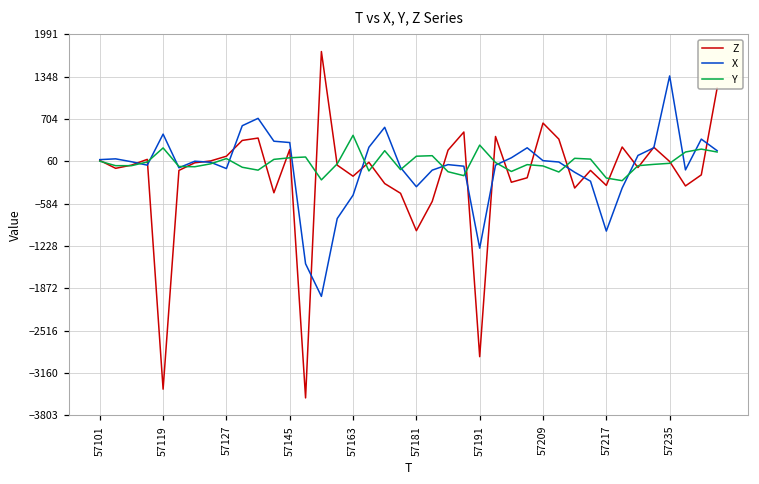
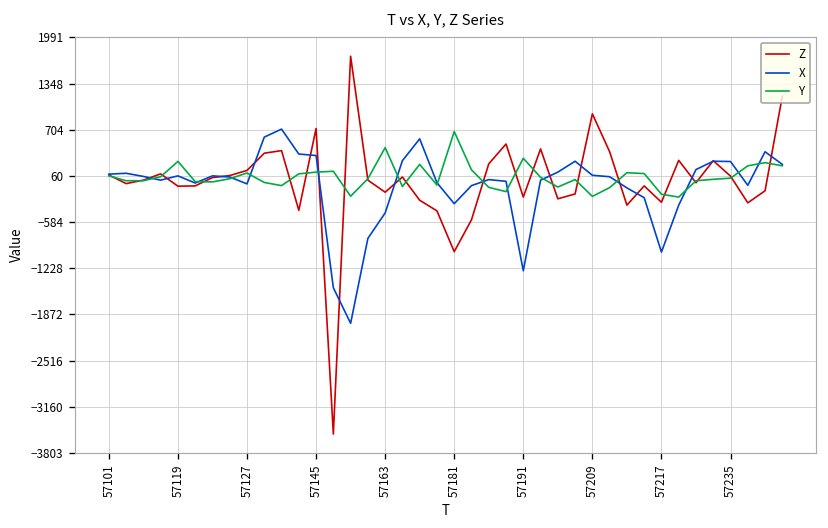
  {
    "Z": {
-     "57119": -3400,
-     "57145": 200,
+     "57119": -100,
+     "57145": 700,
      "57163": -200,
      "57181": -1000,
-     "57191": -2900,
-     "57209": 600,
+     "57191": -200,
+     "57209": 900,
      "57217": -300
    },
    "X": {
-     "57119": 500,
+     "57119": 100,
      "57127": -100,
      "57145": 300,
      "57163": -500,
      "57181": -300,
      "57191": -1300,
      "57209": 100,
      "57217": -1000,
-     "57235": 1400
+     "57235": 300
    },
    "Y": {
      "57119": 300,
      "57145": 100,
      "57163": 500,
-     "57181": 100,
+     "57181": 700,
      "57191": 300,
-     "57209": 0,
+     "57209": -200,
      "57217": -200
    }
  }
